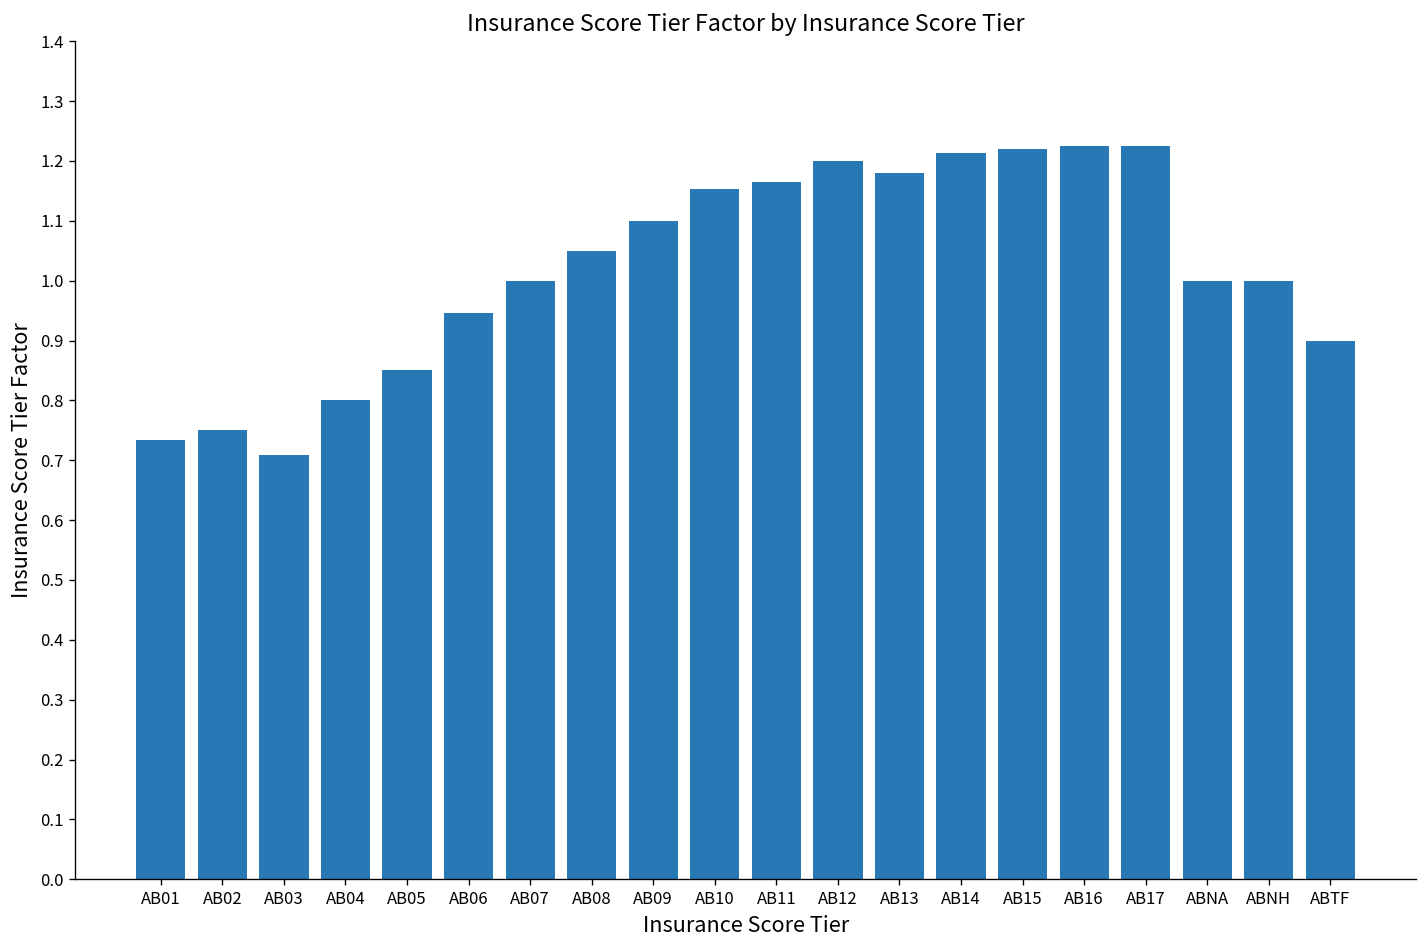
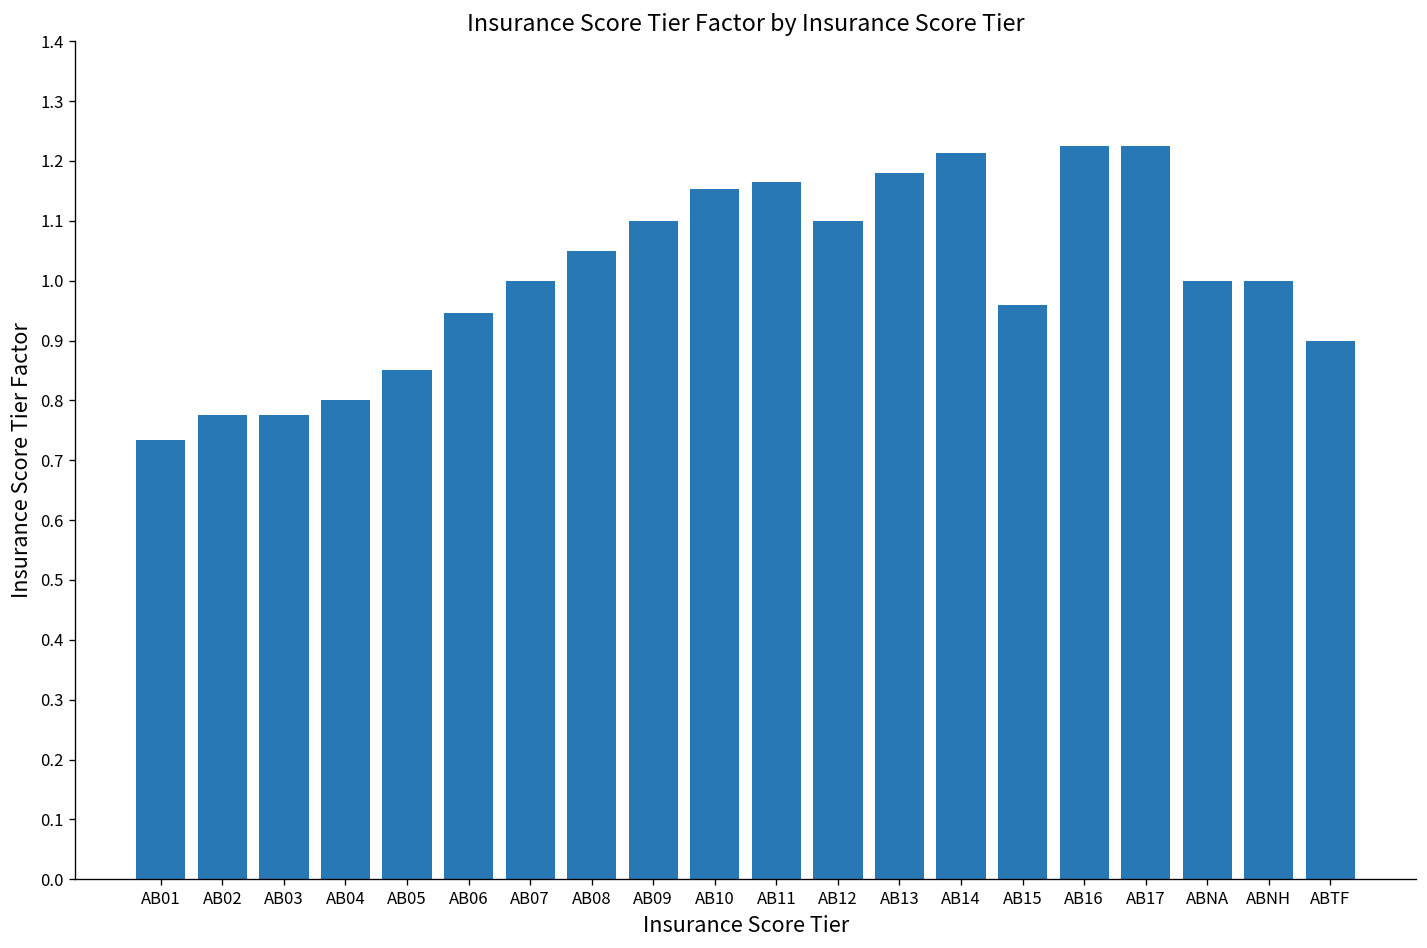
  {
    "AB01": 0.73,
-   "AB02": 0.75,
-   "AB03": 0.71,
+   "AB02": 0.78,
+   "AB03": 0.78,
    "AB04": 0.80,
    "AB05": 0.85,
    "AB06": 0.95,
    "AB07": 1.00,
    "AB08": 1.05,
    "AB09": 1.10,
    "AB10": 1.15,
    "AB11": 1.17,
-   "AB12": 1.2,
+   "AB12": 1.1,
    "AB13": 1.18,
    "AB14": 1.21,
-   "AB15": 1.22,
+   "AB15": 0.96,
    "AB16": 1.23,
    "AB17": 1.23,
    "ABNA": 1.00,
    "ABNH": 1.00,
    "ABTF": 0.90
  }
